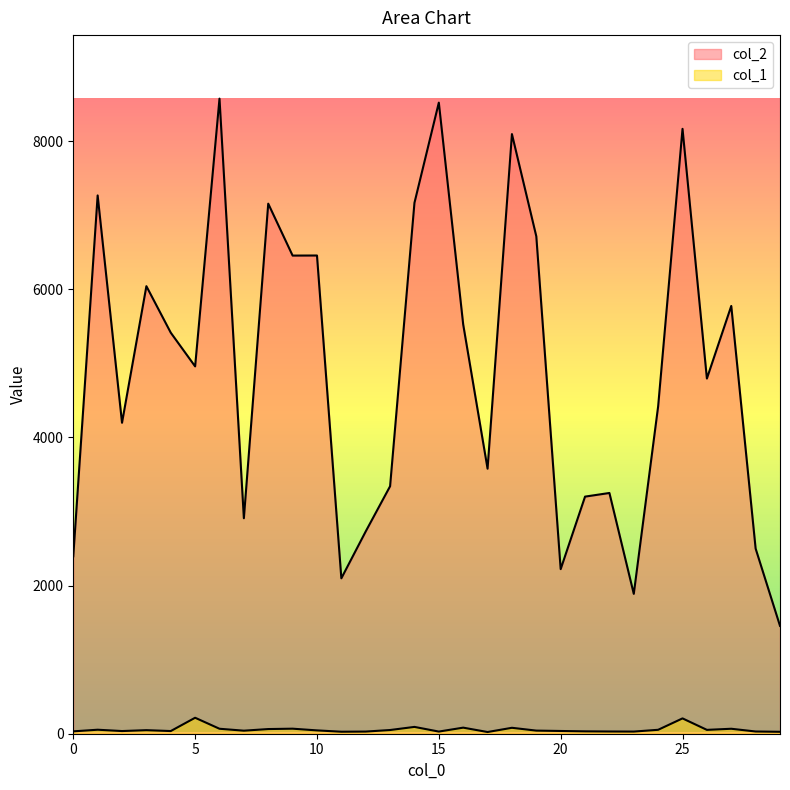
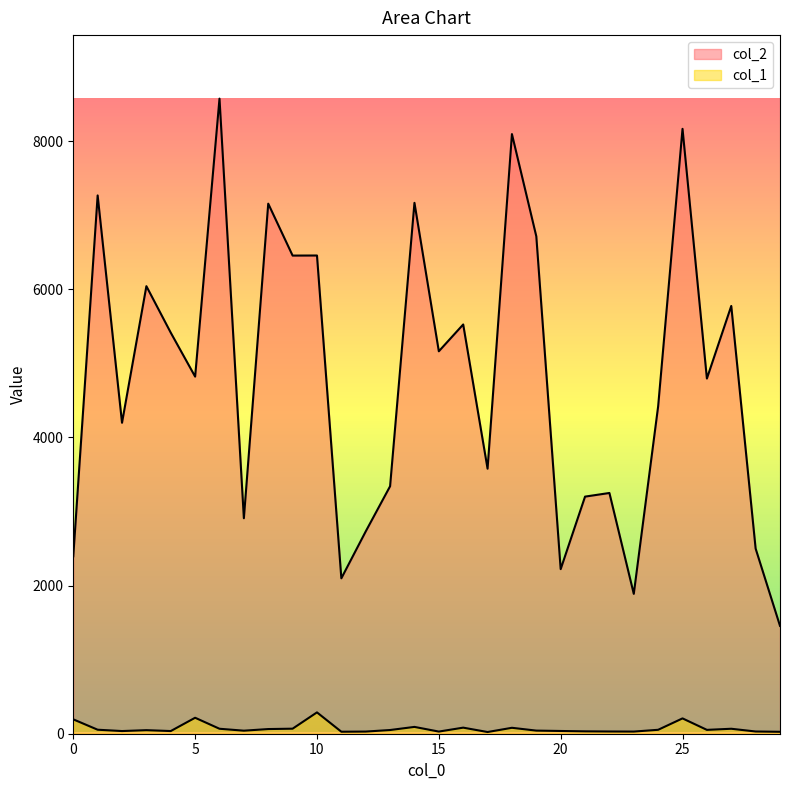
  {
    "col_2": {
      "0": 2400,
-     "5": 5000,
+     "5": 4800,
      "10": 6500,
-     "15": 8500,
+     "15": 5200,
      "20": 2200,
      "25": 8200
    },
    "col_1": {
-     "0": 0,
+     "0": 200,
      "5": 200,
-     "10": 0,
+     "10": 300,
      "15": 0,
      "20": 0,
      "25": 200
    }
  }
